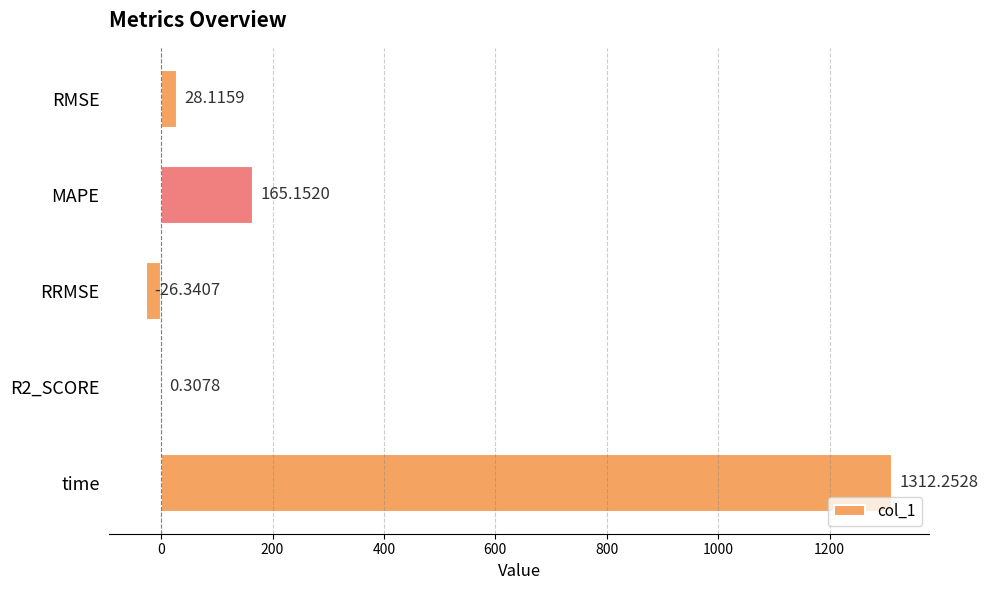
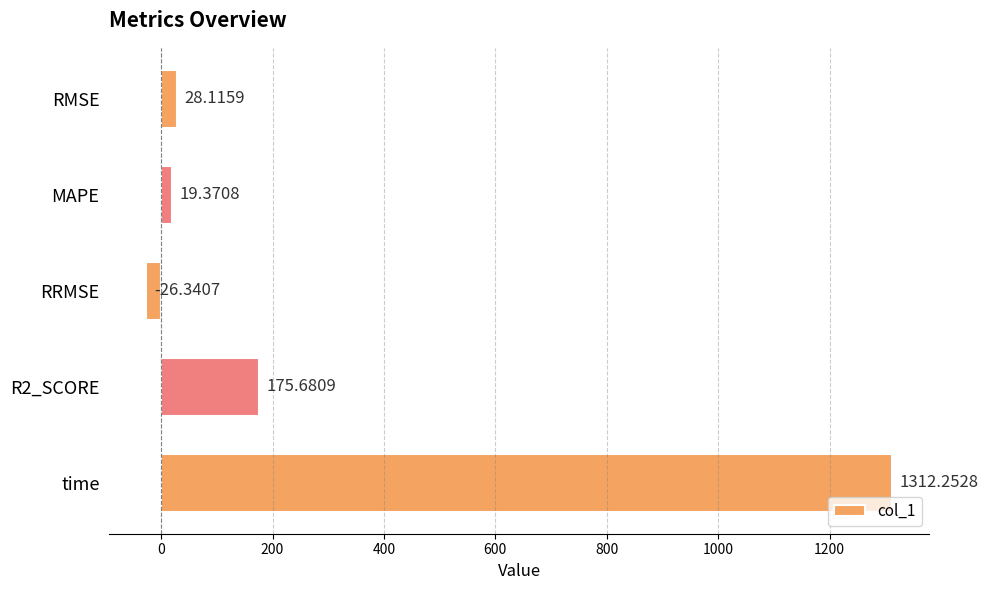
  {
    "RMSE": 28.1159,
-   "MAPE": 165.1520,
+   "MAPE": 19.3708,
    "RRMSE": -26.3407,
-   "R2_SCORE": 0.3078,
+   "R2_SCORE": 175.6809,
    "time": 1312.2528
  }
